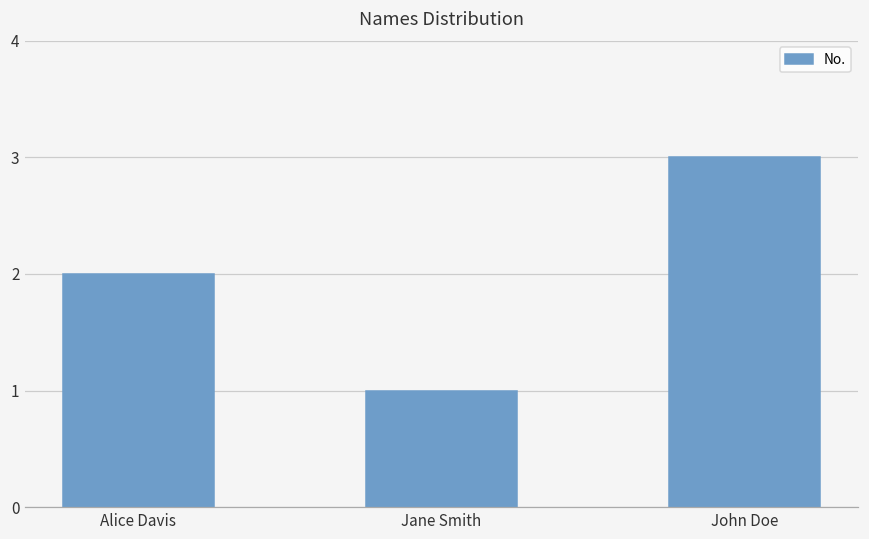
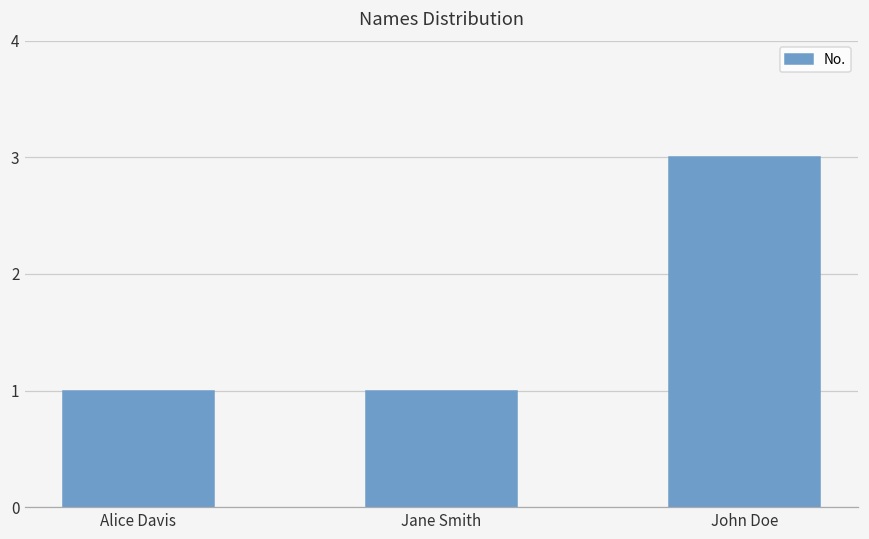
  {
-   "Alice Davis": 2,
+   "Alice Davis": 1,
    "Jane Smith": 1,
    "John Doe": 3
  }
